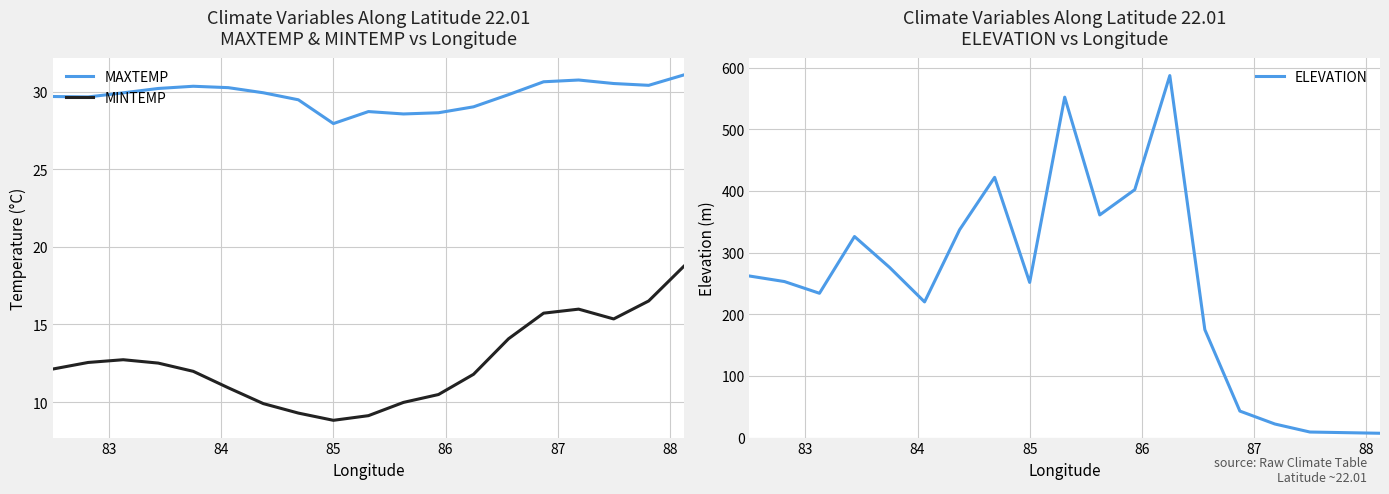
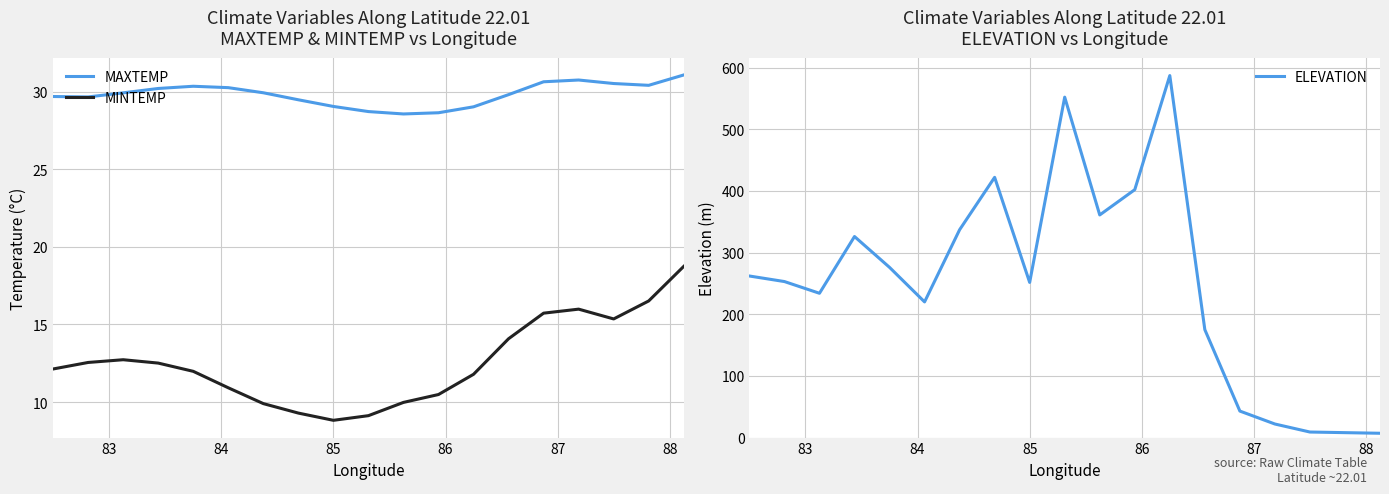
  {
    "Climate Variables Along Latitude 22.01 MAXTEMP & MINTEMP vs Longitude": {
      "MAXTEMP": {
-       "85": 27.9
+       "85": 29.0
      },
      "MINTEMP": {
        "85": 8.8
      }
    },
    "Climate Variables Along Latitude 22.01 ELEVATION vs Longitude": {
      "85": 250
    }
  }
